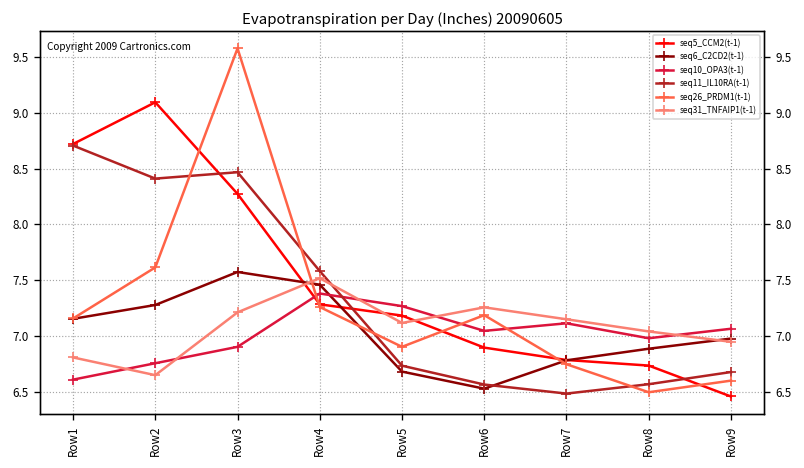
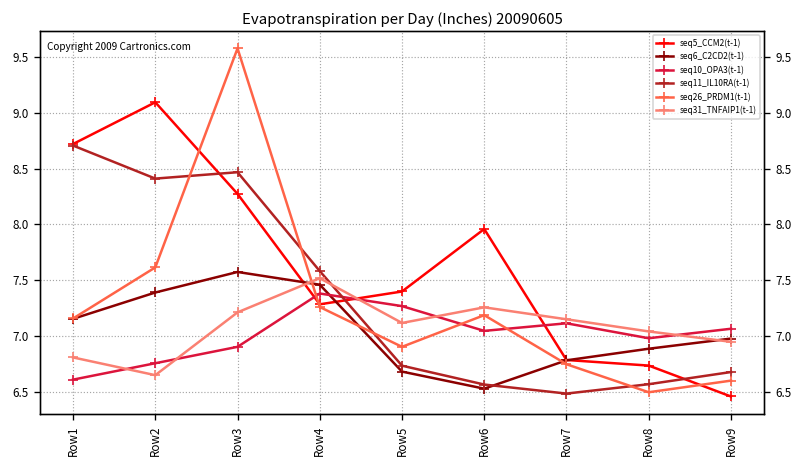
  {
    "seq5_CCM2(t-1)": {
      "Row2": 9.1,
      "Row3": 8.3,
-     "Row5": 7.2,
-     "Row6": 6.9,
+     "Row5": 7.4,
+     "Row6": 8.0,
      "Row8": 6.7,
      "Row9": 6.5
    },
    "seq6_C2CD2(t-1)": {
-     "Row2": 7.3,
+     "Row2": 7.4,
      "Row3": 7.6,
      "Row4": 7.5,
      "Row5": 6.7,
      "Row6": 6.5,
      "Row8": 6.9,
      "Row9": 7.0
    }
  }
